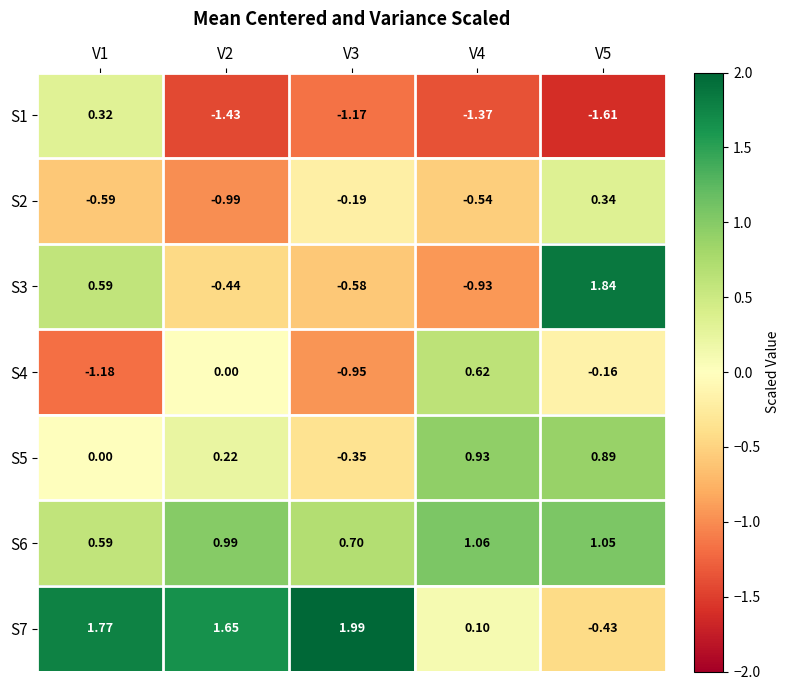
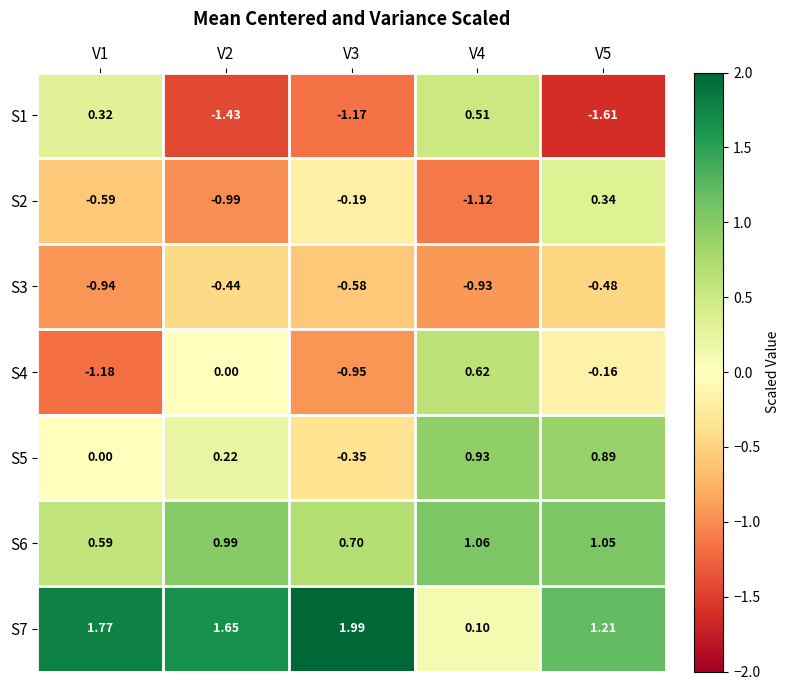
  {
    "S1": {
      "V1": 0.32,
      "V2": -1.43,
      "V3": -1.17,
-     "V4": -1.37,
+     "V4": 0.51,
      "V5": -1.61
    },
    "S2": {
      "V1": -0.59,
      "V2": -0.99,
      "V3": -0.19,
-     "V4": -0.54,
+     "V4": -1.12,
      "V5": 0.34
    },
    "S3": {
-     "V1": 0.59,
+     "V1": -0.94,
      "V2": -0.44,
      "V3": -0.58,
      "V4": -0.93,
-     "V5": 1.84
+     "V5": -0.48
    },
    "S4": {
      "V1": -1.18,
      "V2": 0.00,
      "V3": -0.95,
      "V4": 0.62,
      "V5": -0.16
    },
    "S5": {
      "V1": 0.00,
      "V2": 0.22,
      "V3": -0.35,
      "V4": 0.93,
      "V5": 0.89
    },
    "S6": {
      "V1": 0.59,
      "V2": 0.99,
      "V3": 0.70,
      "V4": 1.06,
      "V5": 1.05
    },
    "S7": {
      "V1": 1.77,
      "V2": 1.65,
      "V3": 1.99,
      "V4": 0.10,
-     "V5": -0.43
+     "V5": 1.21
    }
  }
